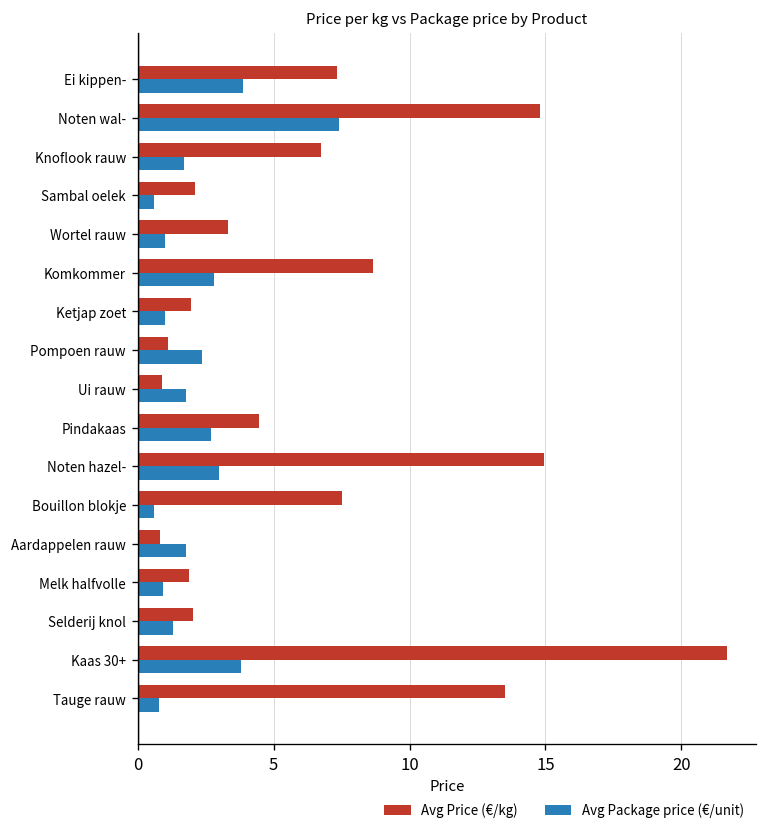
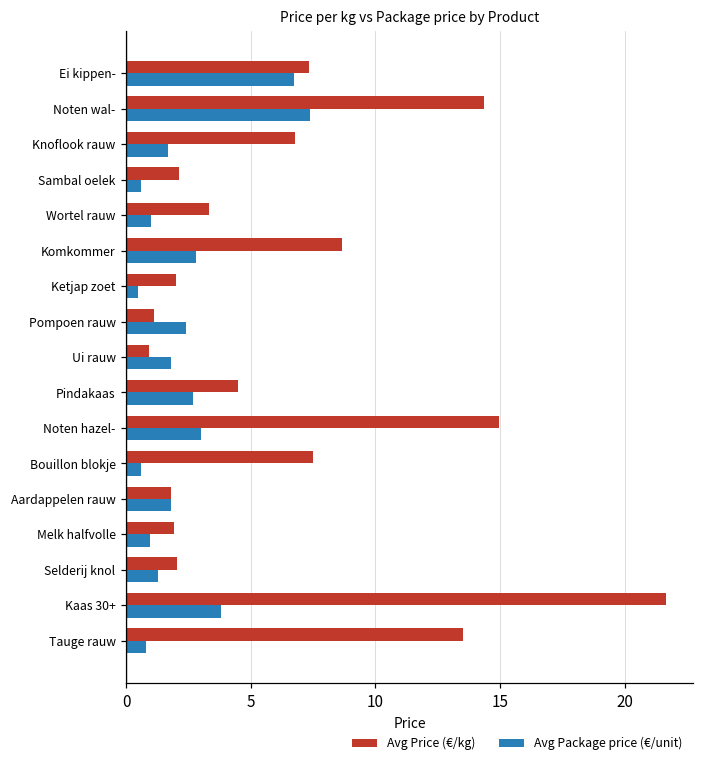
  {
    "Avg Price (€/kg)": {
      "Ei kippen-": 7.3,
-     "Noten wal-": 14.8,
+     "Noten wal-": 14.4,
      "Knoflook rauw": 6.8,
      "Sambal oelek": 2.1,
      "Wortel rauw": 3.3,
      "Komkommer": 8.7,
      "Ketjap zoet": 2.0,
      "Pompoen rauw": 1.1,
      "Ui rauw": 0.9,
      "Pindakaas": 4.5,
      "Noten hazel-": 15.0,
      "Bouillon blokje": 7.5,
-     "Aardappelen rauw": 0.8,
+     "Aardappelen rauw": 1.8,
      "Melk halfvolle": 1.9,
      "Selderij knol": 2.1,
      "Kaas 30+": 21.7,
      "Tauge rauw": 13.5
    },
    "Avg Package price (€/unit)": {
-     "Ei kippen-": 3.9,
+     "Ei kippen-": 6.7,
      "Noten wal-": 7.4,
      "Knoflook rauw": 1.7,
      "Sambal oelek": 0.6,
      "Wortel rauw": 1.0,
      "Komkommer": 2.8,
-     "Ketjap zoet": 1.0,
+     "Ketjap zoet": 0.5,
      "Pompoen rauw": 2.4,
      "Ui rauw": 1.8,
      "Pindakaas": 2.7,
      "Noten hazel-": 3.0,
      "Bouillon blokje": 0.6,
      "Aardappelen rauw": 1.8,
      "Melk halfvolle": 1.0,
      "Selderij knol": 1.3,
      "Kaas 30+": 3.8,
      "Tauge rauw": 0.8
    }
  }
